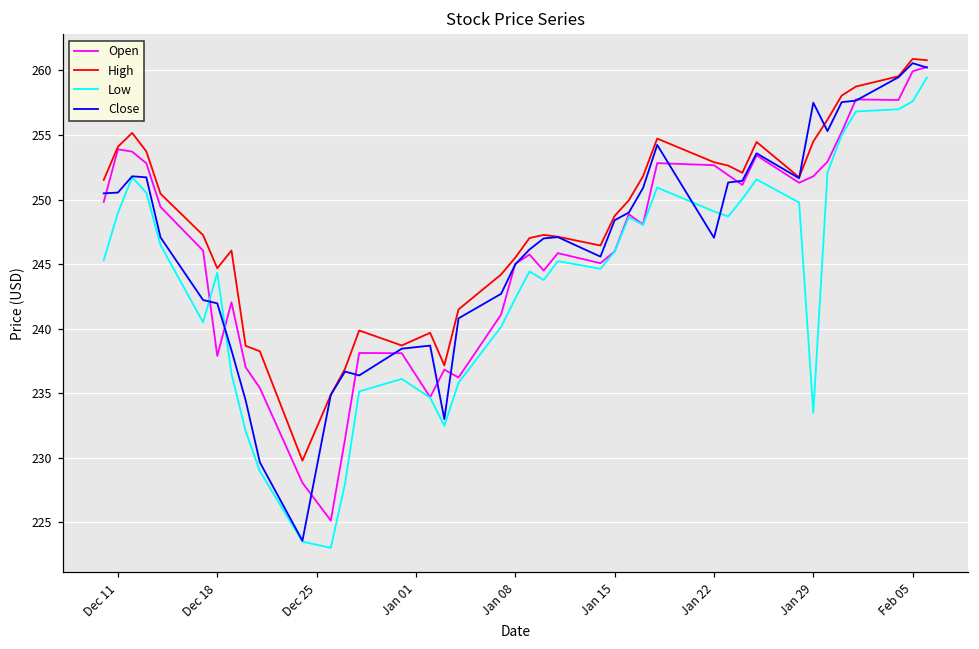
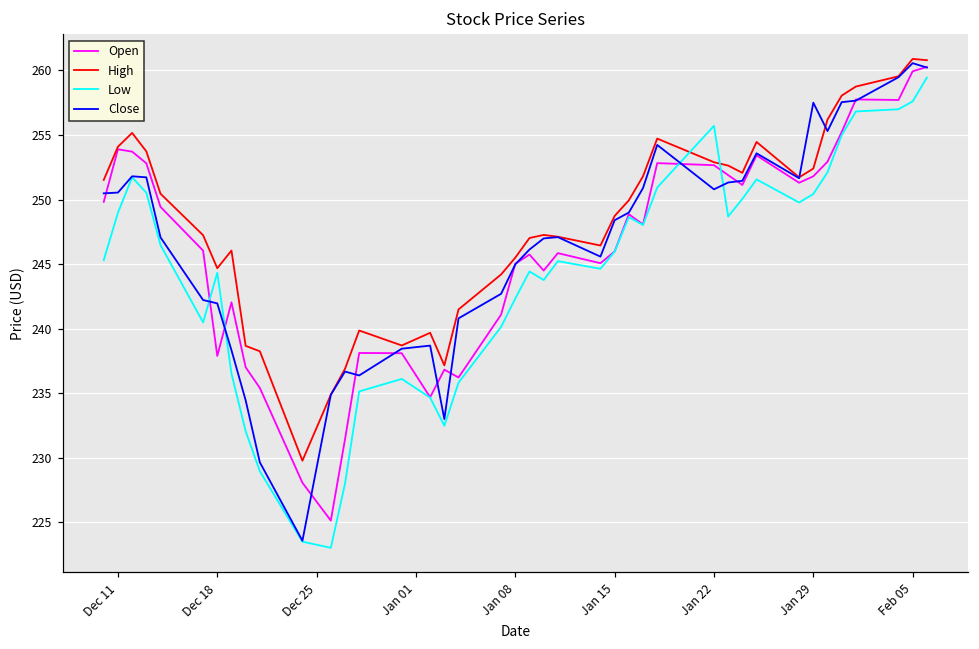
  {
    "Open": {
      "Dec 18": 237.9,
      "Jan 22": 252.7,
      "Jan 29": 251.8,
      "Feb 05": 259.9
    },
    "High": {
      "Dec 18": 244.7,
      "Jan 08": 245.5,
      "Jan 15": 248.7,
      "Jan 22": 252.9,
-     "Jan 29": 254.5,
+     "Jan 29": 252.4,
      "Feb 05": 260.9
    },
    "Low": {
      "Dec 11": 249.0,
      "Dec 18": 244.3,
      "Jan 08": 242.3,
-     "Jan 22": 249.1,
-     "Jan 29": 233.5,
+     "Jan 22": 255.7,
+     "Jan 29": 250.4,
      "Feb 05": 257.6
    },
    "Close": {
      "Dec 11": 250.5,
      "Dec 18": 242.0,
      "Jan 15": 248.4,
-     "Jan 22": 247.0,
+     "Jan 22": 250.8,
      "Jan 29": 257.5,
      "Feb 05": 260.6
    }
  }
